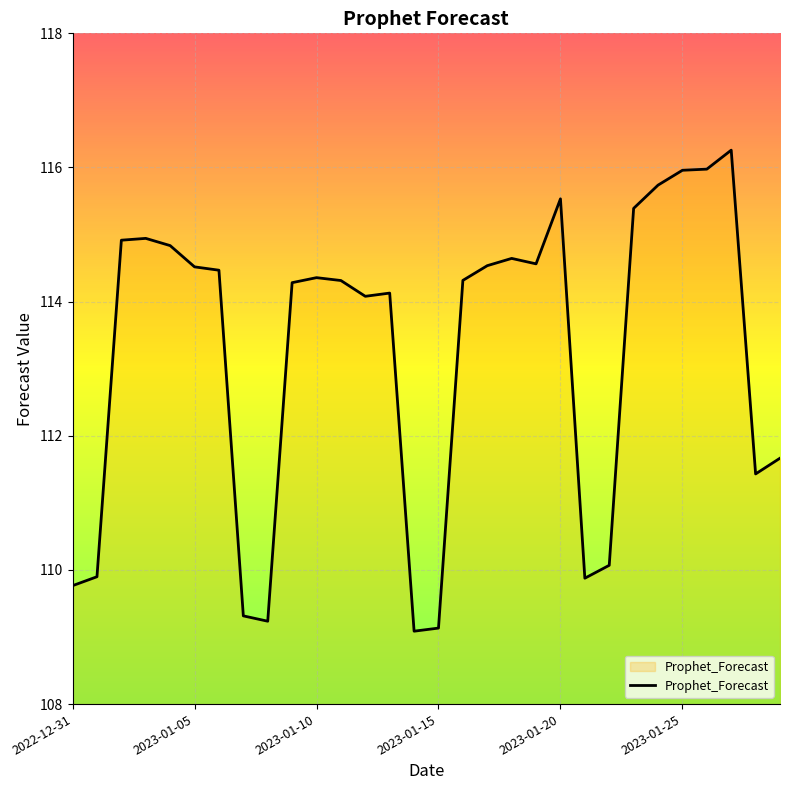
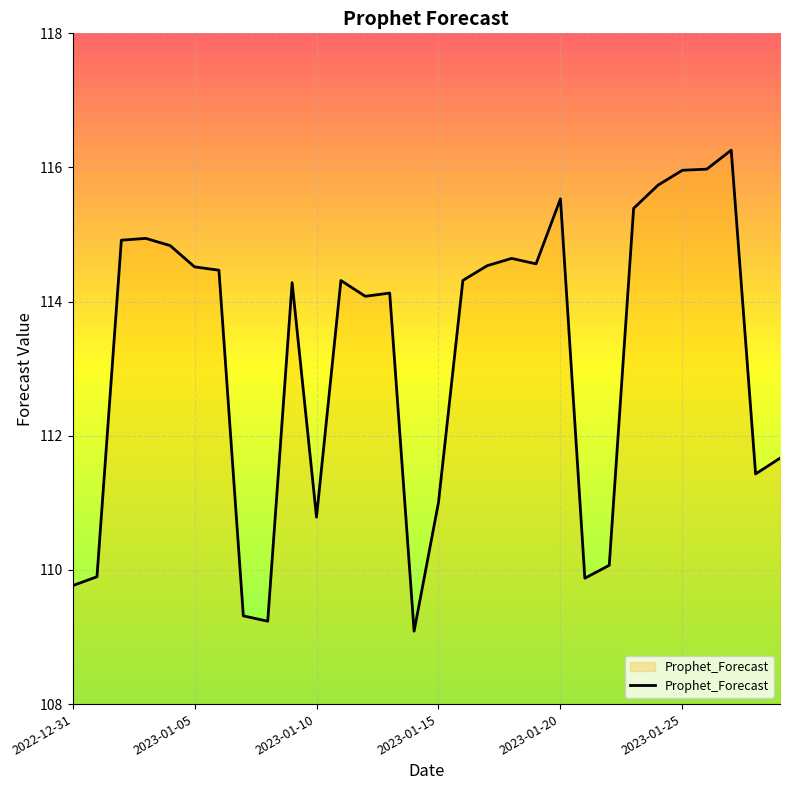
  {
    "2022-12-31": 109.8,
    "2023-01-05": 114.5,
-   "2023-01-10": 114.4,
-   "2023-01-15": 109.1,
+   "2023-01-10": 110.8,
+   "2023-01-15": 111.0,
    "2023-01-20": 115.5,
    "2023-01-25": 116.0
  }
